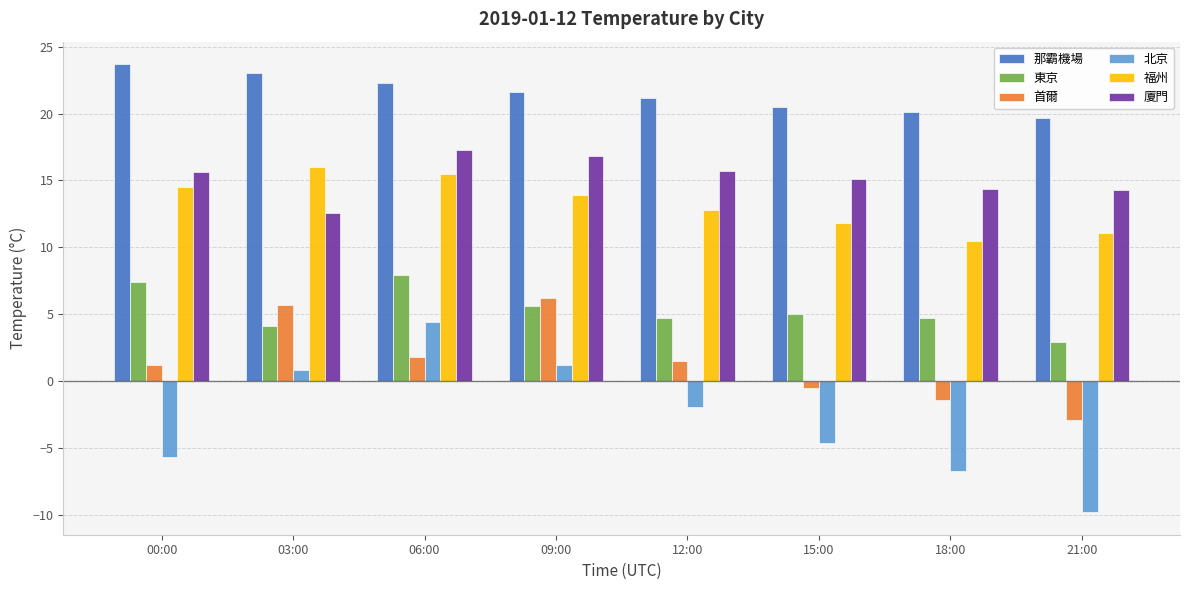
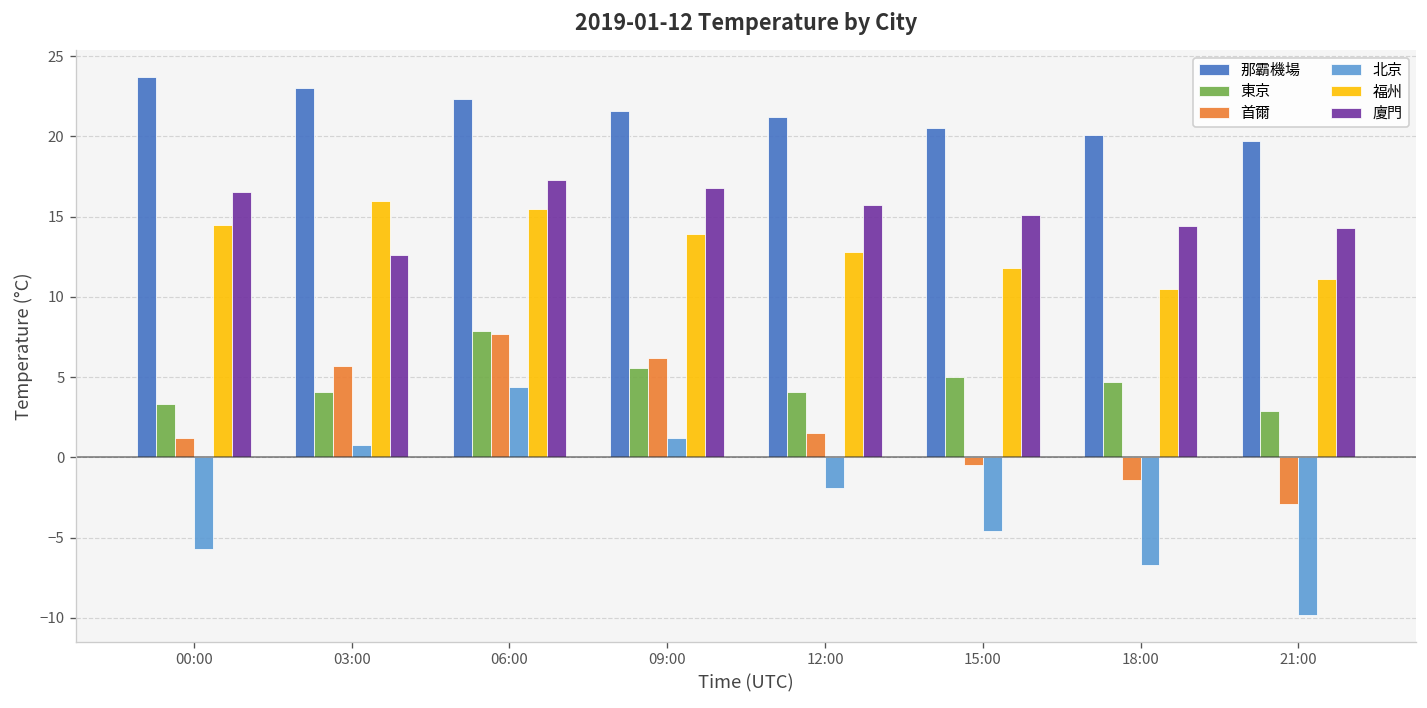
  {
    "東京": {
-     "00:00": 7.4,
+     "00:00": 3.3,
      "03:00": 4.1,
      "06:00": 7.9,
      "09:00": 5.6,
-     "12:00": 4.7,
+     "12:00": 4.1,
      "15:00": 5.0,
      "18:00": 4.7,
      "21:00": 2.9
    },
    "首爾": {
      "00:00": 1.2,
      "03:00": 5.7,
-     "06:00": 1.8,
+     "06:00": 7.7,
      "09:00": 6.2,
      "12:00": 1.5,
      "15:00": -0.5,
      "18:00": -1.4,
      "21:00": -2.9
    },
    "福州": {
      "00:00": 14.5,
      "03:00": 16.0,
      "06:00": 15.5,
      "09:00": 13.9,
      "12:00": 12.8,
      "15:00": 11.8,
      "18:00": 10.5,
      "21:00": 11.1
    },
    "廈門": {
-     "00:00": 15.6,
+     "00:00": 16.5,
      "03:00": 12.6,
      "06:00": 17.3,
      "09:00": 16.8,
      "12:00": 15.7,
      "15:00": 15.1,
      "18:00": 14.4,
      "21:00": 14.3
    }
  }
